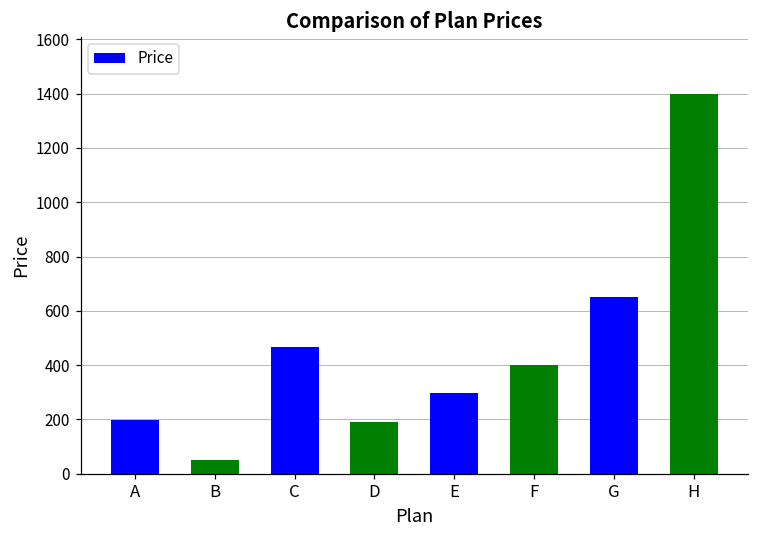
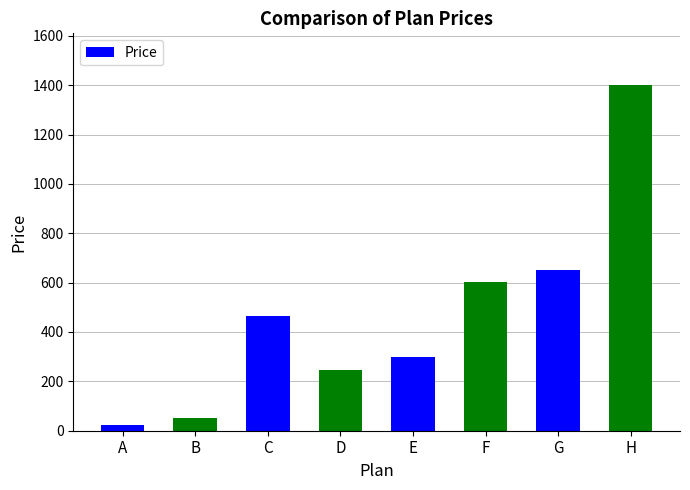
  {
-   "A": 200,
+   "A": 30,
    "B": 50,
    "C": 470,
-   "D": 190,
+   "D": 250,
    "E": 300,
-   "F": 400,
+   "F": 600,
    "G": 650,
    "H": 1400
  }
